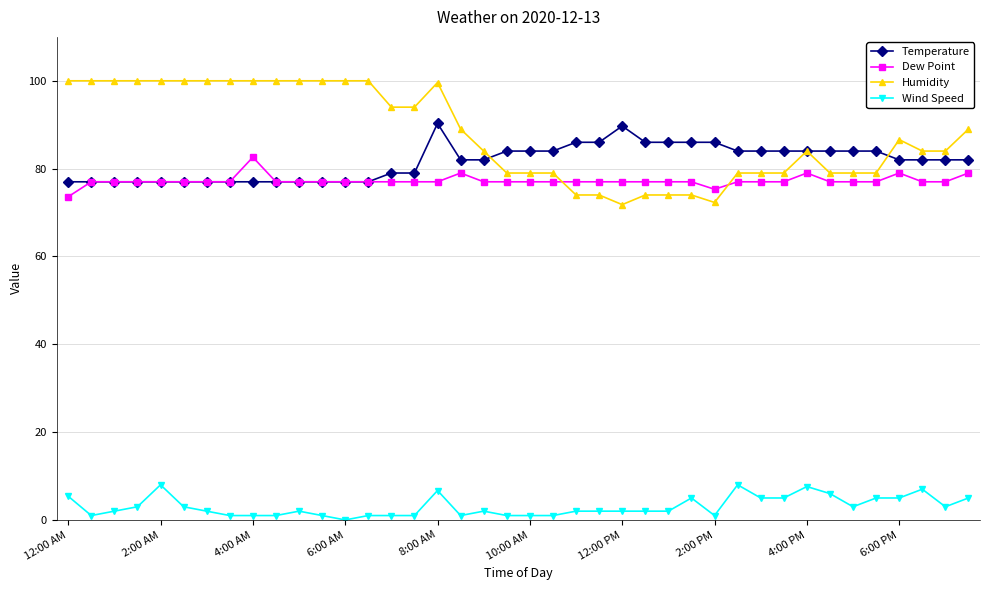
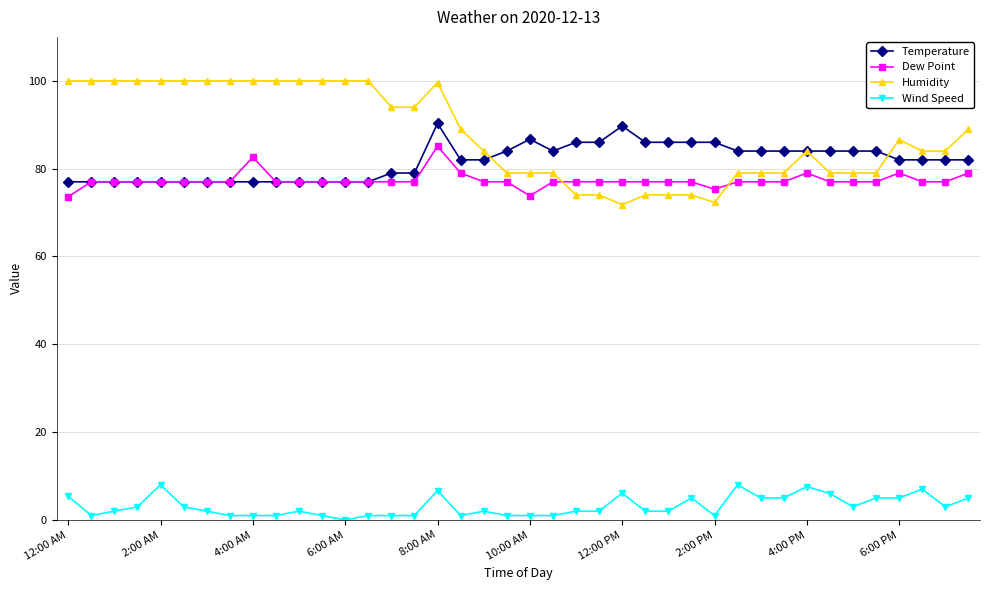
  {
    "Temperature": {
      "12:00 AM": 77,
      "4:00 AM": 77,
      "8:00 AM": 90,
-     "10:00 AM": 84,
+     "10:00 AM": 87,
      "12:00 PM": 90,
      "2:00 PM": 86,
      "6:00 PM": 82
    },
    "Dew Point": {
      "12:00 AM": 74,
      "4:00 AM": 83,
-     "8:00 AM": 77,
-     "10:00 AM": 77,
+     "8:00 AM": 85,
+     "10:00 AM": 74,
      "12:00 PM": 77,
      "2:00 PM": 75,
      "4:00 PM": 79,
      "6:00 PM": 79
    },
    "Humidity": {
      "12:00 AM": 100,
      "2:00 AM": 100,
      "4:00 AM": 100,
      "6:00 AM": 100,
      "8:00 AM": 100,
      "10:00 AM": 79,
      "12:00 PM": 72,
      "2:00 PM": 72,
      "6:00 PM": 87
    },
    "Wind Speed": {
      "12:00 AM": 5,
      "2:00 AM": 8,
      "4:00 AM": 1,
      "6:00 AM": 0,
      "8:00 AM": 7,
      "10:00 AM": 1,
-     "12:00 PM": 2,
+     "12:00 PM": 6,
      "2:00 PM": 1,
      "4:00 PM": 8,
      "6:00 PM": 5
    }
  }
